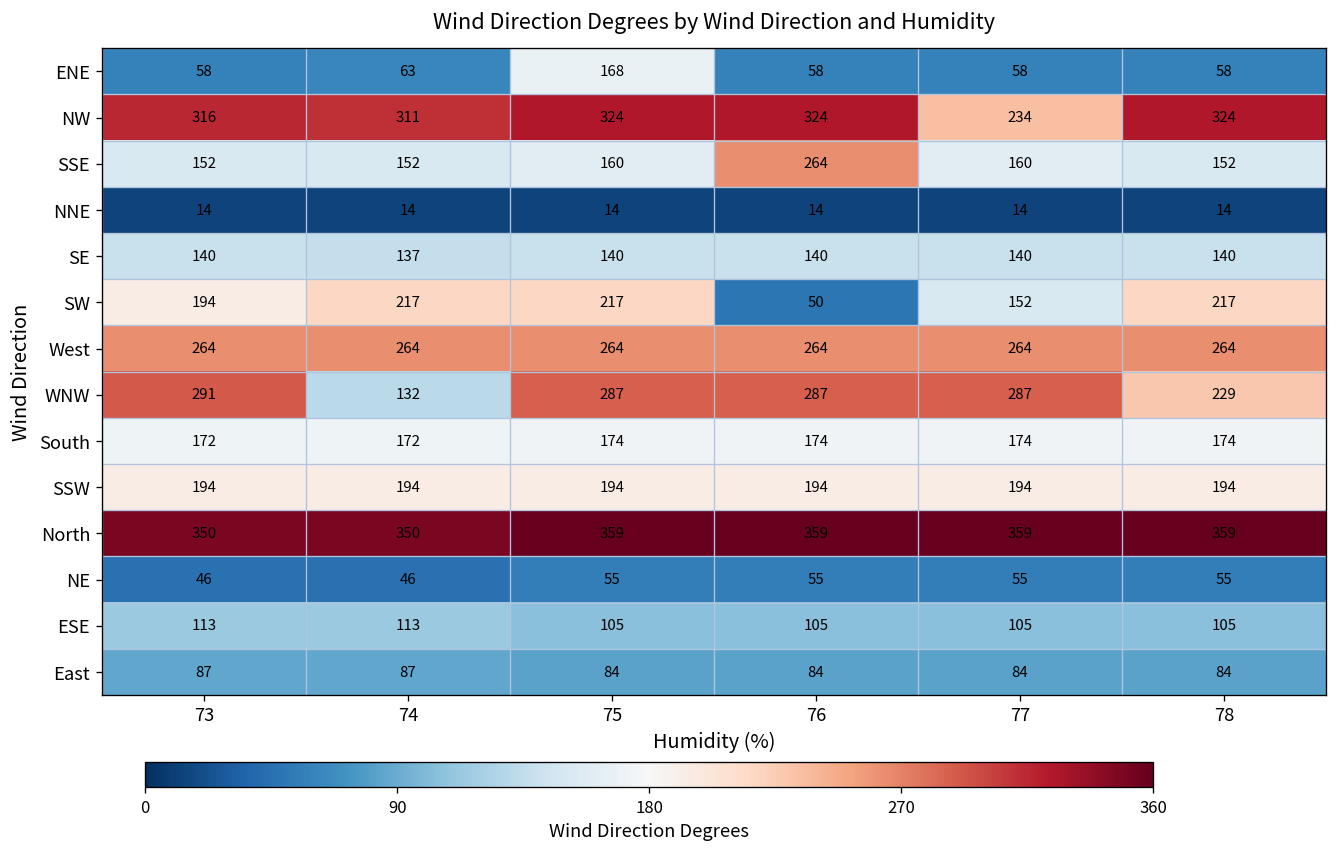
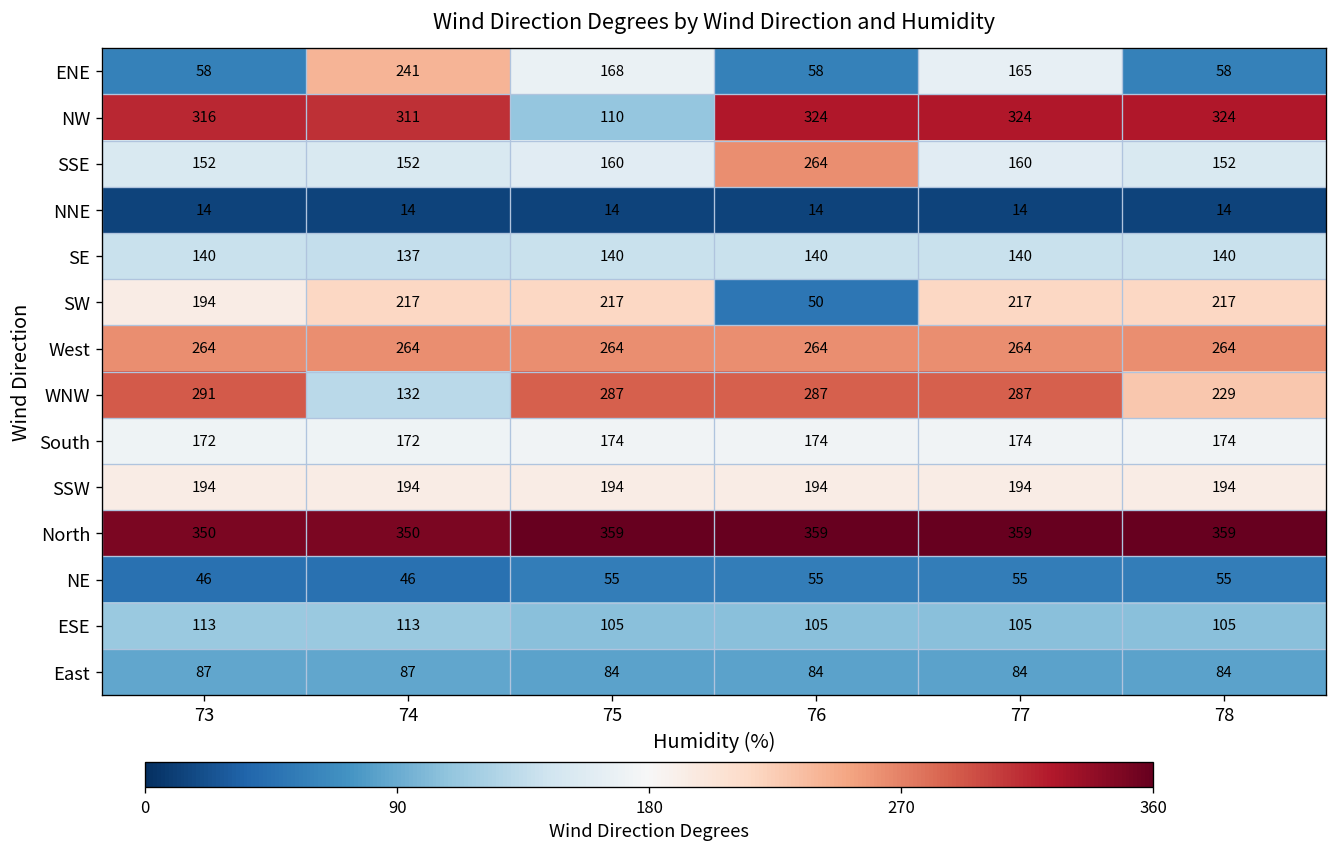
  {
    "ENE": {
      "73": 58,
-     "74": 63,
+     "74": 241,
      "75": 168,
      "76": 58,
-     "77": 58,
+     "77": 165,
      "78": 58
    },
    "NW": {
      "73": 316,
      "74": 311,
-     "75": 324,
+     "75": 110,
      "76": 324,
-     "77": 234,
+     "77": 324,
      "78": 324
    },
    "SSE": {
      "73": 152,
      "74": 152,
      "75": 160,
      "76": 264,
      "77": 160,
      "78": 152
    },
    "NNE": {
      "73": 14,
      "74": 14,
      "75": 14,
      "76": 14,
      "77": 14,
      "78": 14
    },
    "SE": {
      "73": 140,
      "74": 137,
      "75": 140,
      "76": 140,
      "77": 140,
      "78": 140
    },
    "SW": {
      "73": 194,
      "74": 217,
      "75": 217,
      "76": 50,
-     "77": 152,
+     "77": 217,
      "78": 217
    },
    "West": {
      "73": 264,
      "74": 264,
      "75": 264,
      "76": 264,
      "77": 264,
      "78": 264
    },
    "WNW": {
      "73": 291,
      "74": 132,
      "75": 287,
      "76": 287,
      "77": 287,
      "78": 229
    },
    "South": {
      "73": 172,
      "74": 172,
      "75": 174,
      "76": 174,
      "77": 174,
      "78": 174
    },
    "SSW": {
      "73": 194,
      "74": 194,
      "75": 194,
      "76": 194,
      "77": 194,
      "78": 194
    },
    "North": {
      "73": 350,
      "74": 350,
      "75": 359,
      "76": 359,
      "77": 359,
      "78": 359
    },
    "NE": {
      "73": 46,
      "74": 46,
      "75": 55,
      "76": 55,
      "77": 55,
      "78": 55
    },
    "ESE": {
      "73": 113,
      "74": 113,
      "75": 105,
      "76": 105,
      "77": 105,
      "78": 105
    },
    "East": {
      "73": 87,
      "74": 87,
      "75": 84,
      "76": 84,
      "77": 84,
      "78": 84
    }
  }
